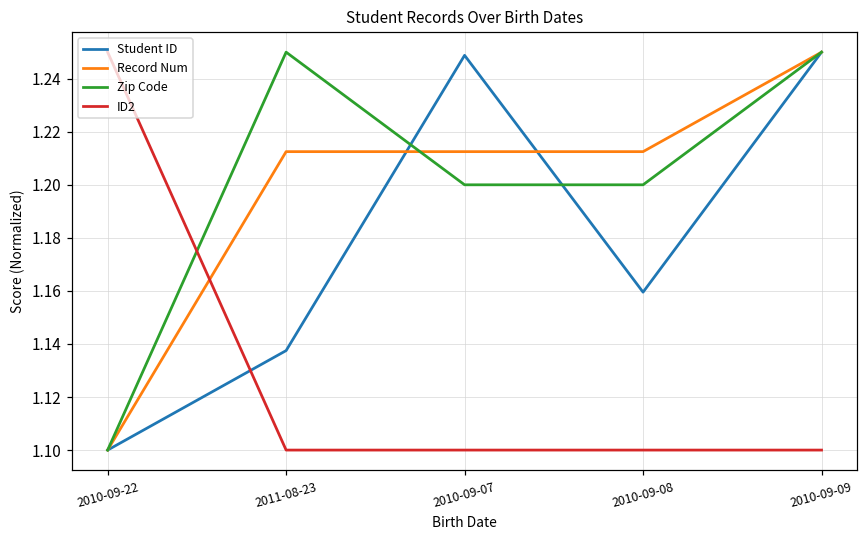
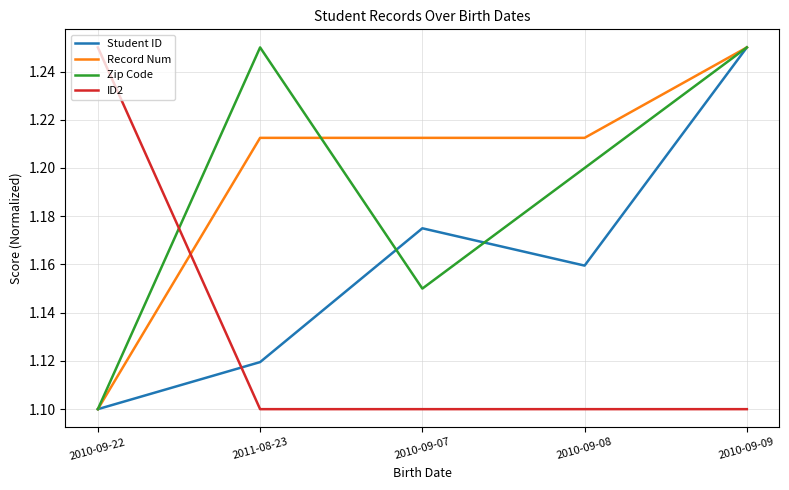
  {
    "Student ID": {
-     "2011-08-23": 1.138,
-     "2010-09-07": 1.249,
+     "2011-08-23": 1.120,
+     "2010-09-07": 1.175,
      "2010-09-08": 1.160
    },
    "Record Num": {
      "2011-08-23": 1.213,
      "2010-09-07": 1.213,
      "2010-09-08": 1.213
    },
    "Zip Code": {
      "2011-08-23": 1.250,
-     "2010-09-07": 1.200,
+     "2010-09-07": 1.150,
      "2010-09-08": 1.200
    },
    "ID2": {
      "2011-08-23": 1.100,
      "2010-09-07": 1.100,
      "2010-09-08": 1.100,
      "2010-09-09": 1.100
    }
  }
